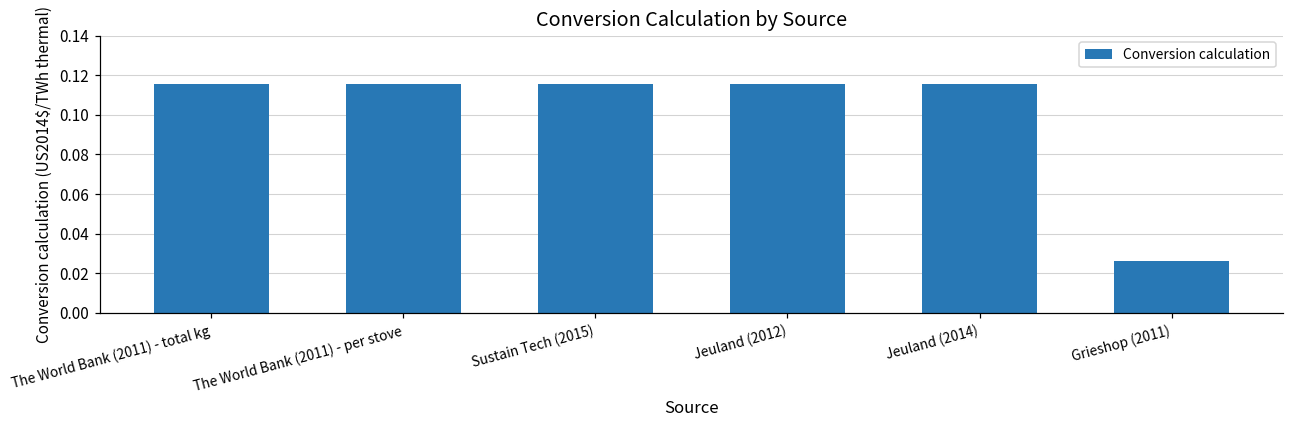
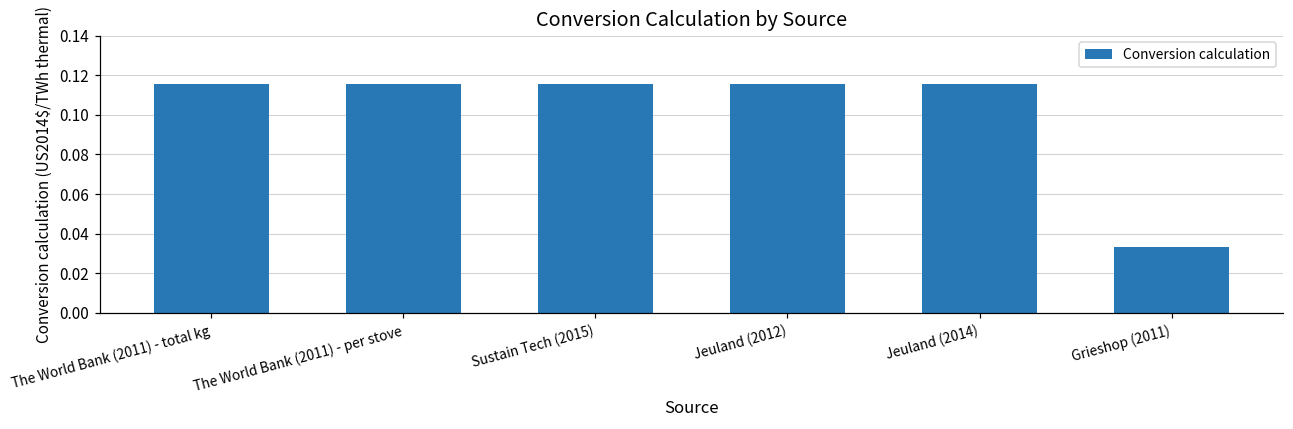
  {
    "The World Bank (2011) - total kg": 0.116,
    "The World Bank (2011) - per stove": 0.116,
    "Sustain Tech (2015)": 0.116,
    "Jeuland (2012)": 0.116,
    "Jeuland (2014)": 0.116,
-   "Grieshop (2011)": 0.026
+   "Grieshop (2011)": 0.033
  }
